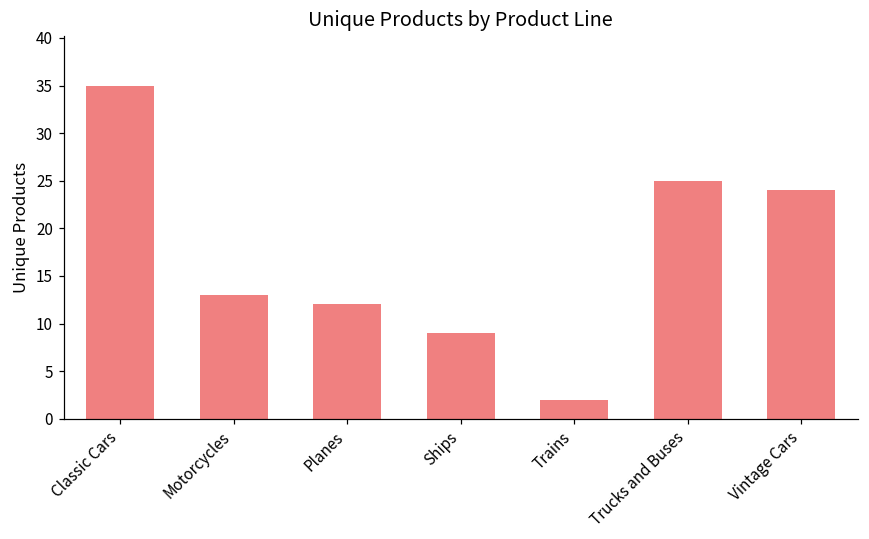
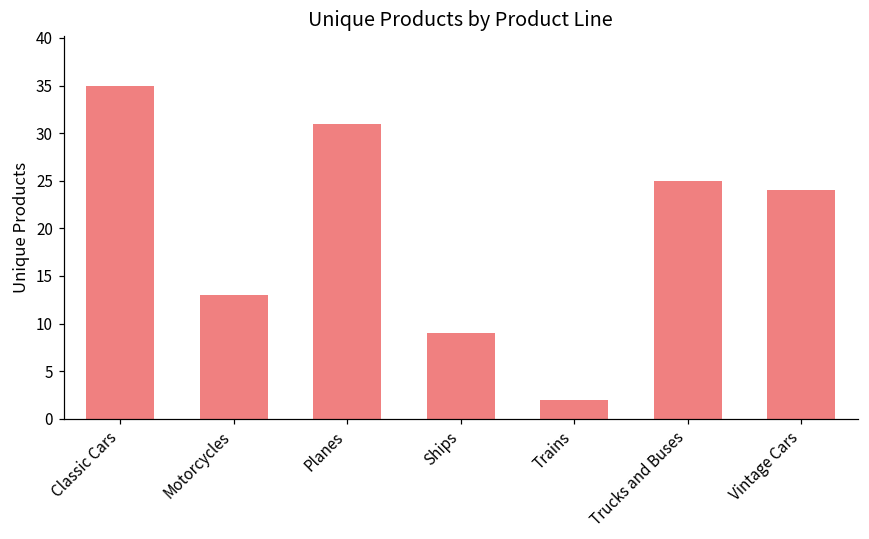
  {
    "Classic Cars": 35,
    "Motorcycles": 13,
-   "Planes": 12,
+   "Planes": 31,
    "Ships": 9,
    "Trains": 2,
    "Trucks and Buses": 25,
    "Vintage Cars": 24
  }
